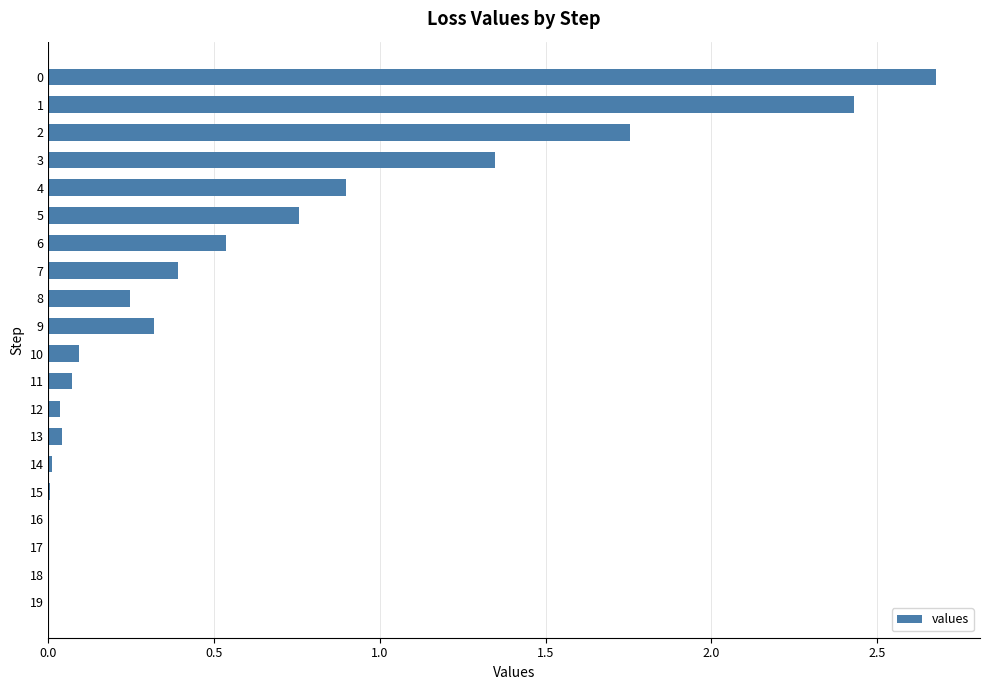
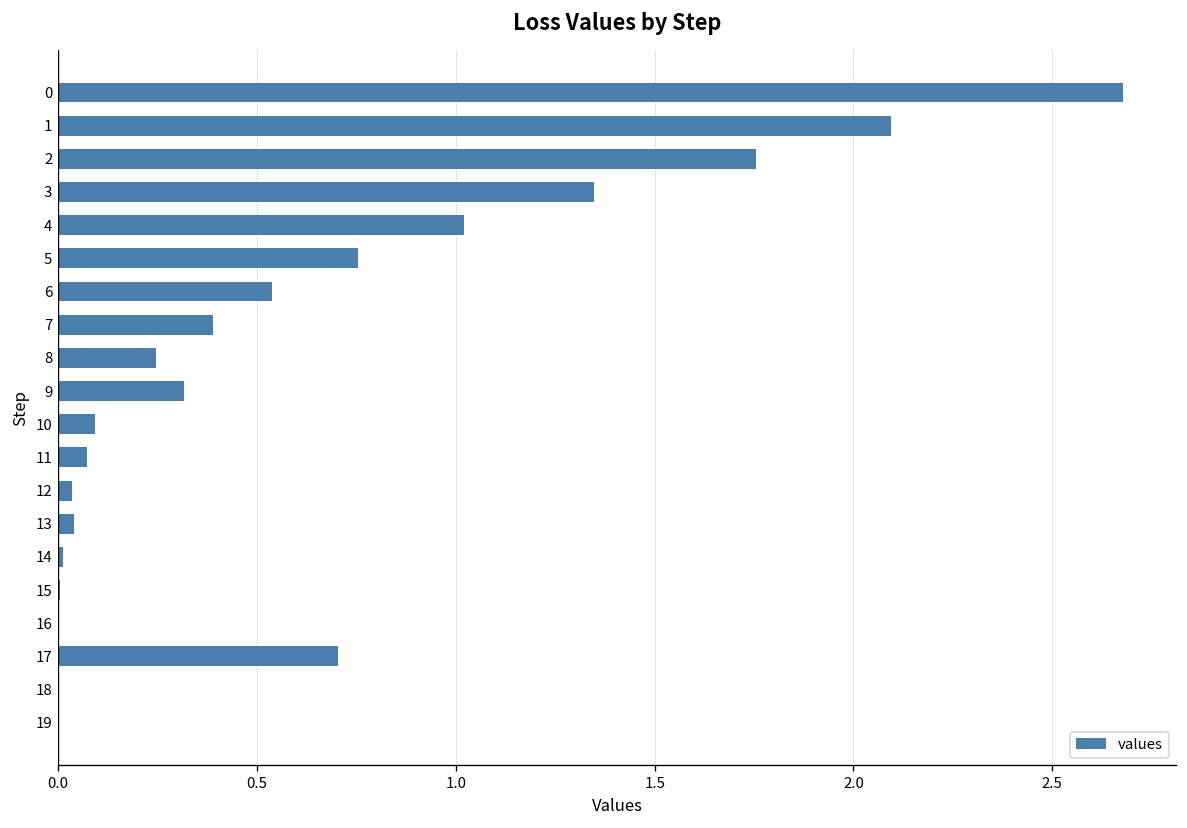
  {
    "0": 2.68,
-   "1": 2.43,
+   "1": 2.09,
    "2": 1.76,
    "3": 1.35,
-   "4": 0.90,
+   "4": 1.02,
    "5": 0.75,
    "6": 0.54,
    "7": 0.39,
    "8": 0.25,
    "9": 0.32,
    "10": 0.09,
    "11": 0.07,
    "12": 0.04,
    "13": 0.04,
    "14": 0.01,
-   "17": 0.00
+   "17": 0.70
  }
